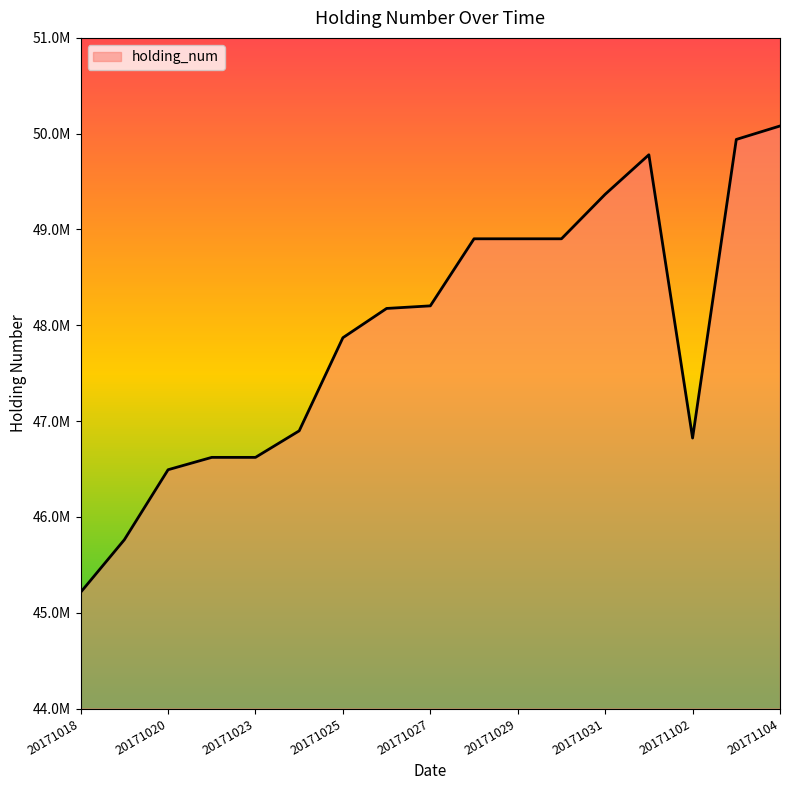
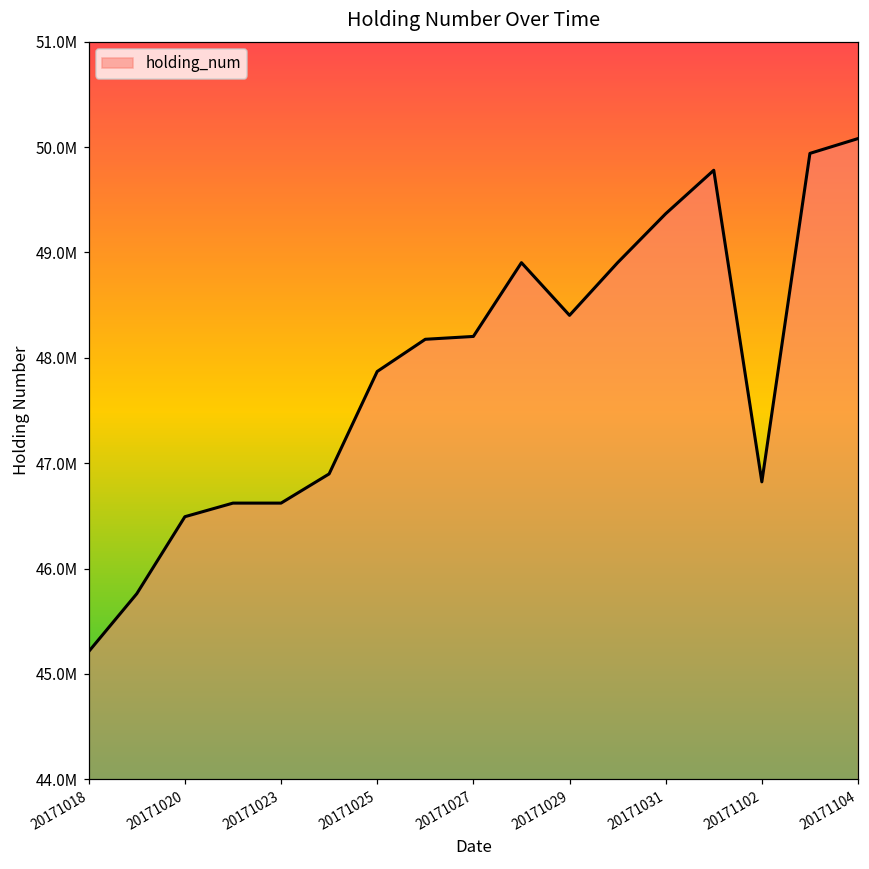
  {
    "20171018": 45200000,
    "20171020": 46500000,
    "20171023": 46600000,
    "20171025": 47900000,
    "20171027": 48200000,
-   "20171029": 48900000,
+   "20171029": 48400000,
    "20171031": 49400000,
    "20171102": 46800000,
    "20171104": 50100000
  }
